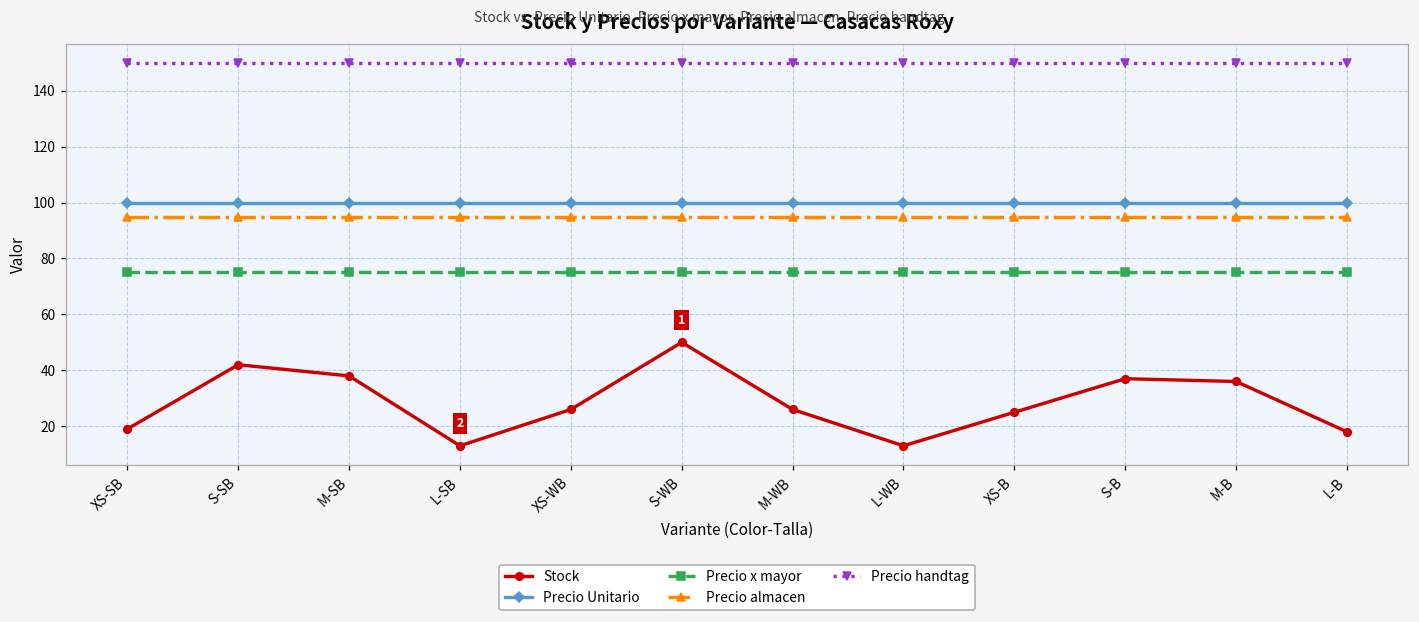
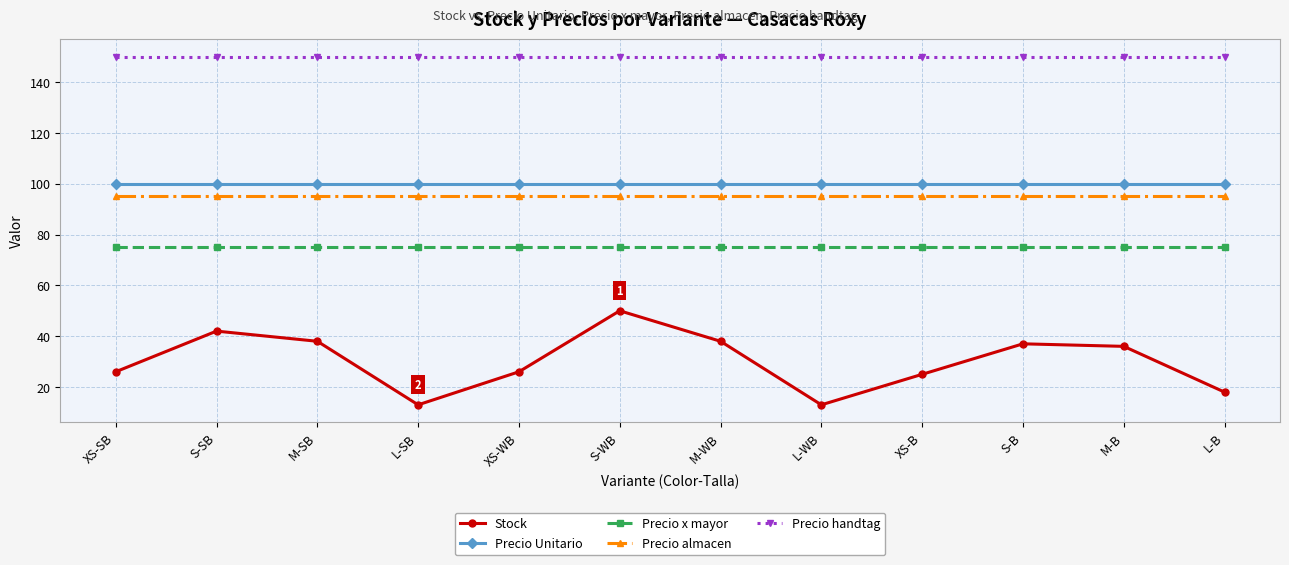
  {
    "Stock": {
-     "XS-SB": 19,
+     "XS-SB": 26,
      "S-SB": 42,
      "M-SB": 38,
      "XS-WB": 26,
-     "M-WB": 26,
+     "M-WB": 38,
      "L-WB": 13,
      "XS-B": 25,
      "S-B": 37,
      "M-B": 36,
      "L-B": 18
    },
    "Precio Unitario": {
      "XS-SB": 100,
      "S-SB": 100,
      "M-SB": 100,
      "L-SB": 100,
      "XS-WB": 100,
      "S-WB": 100,
      "M-WB": 100,
      "L-WB": 100,
      "XS-B": 100,
      "S-B": 100,
      "M-B": 100,
      "L-B": 100
    },
    "Precio x mayor": {
      "XS-SB": 75,
      "S-SB": 75,
      "M-SB": 75,
      "L-SB": 75,
      "XS-WB": 75,
      "S-WB": 75,
      "M-WB": 75,
      "L-WB": 75,
      "XS-B": 75,
      "S-B": 75,
      "M-B": 75,
      "L-B": 75
    },
    "Precio almacen": {
      "XS-SB": 95,
      "S-SB": 95,
      "M-SB": 95,
      "L-SB": 95,
      "XS-WB": 95,
      "S-WB": 95,
      "M-WB": 95,
      "L-WB": 95,
      "XS-B": 95,
      "S-B": 95,
      "M-B": 95,
      "L-B": 95
    },
    "Precio handtag": {
      "XS-SB": 150,
      "S-SB": 150,
      "M-SB": 150,
      "L-SB": 150,
      "XS-WB": 150,
      "S-WB": 150,
      "M-WB": 150,
      "L-WB": 150,
      "XS-B": 150,
      "S-B": 150,
      "M-B": 150,
      "L-B": 150
    }
  }
